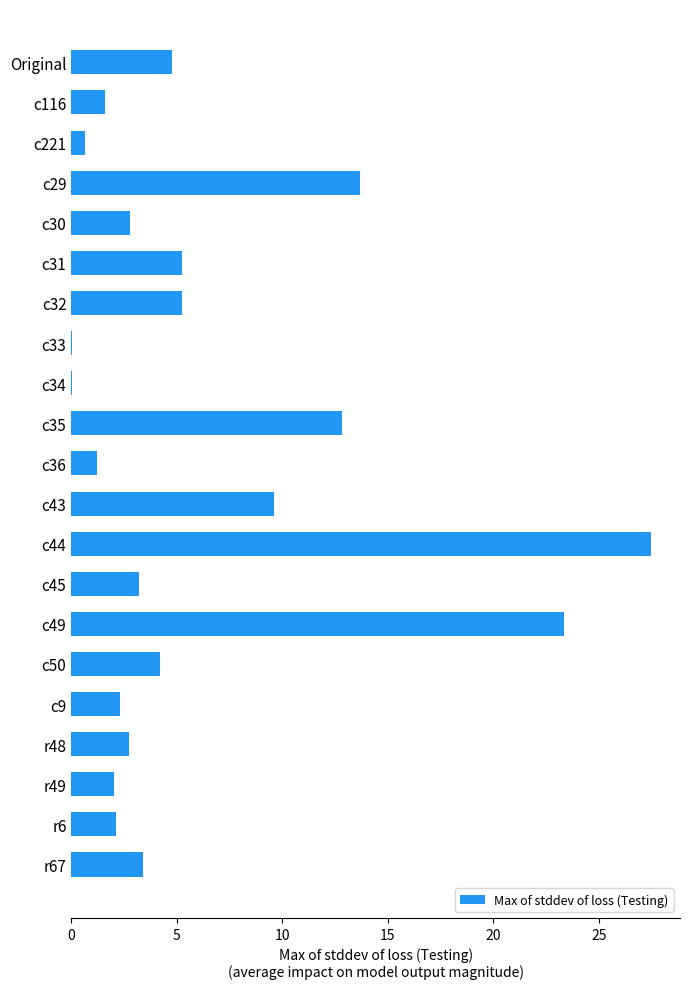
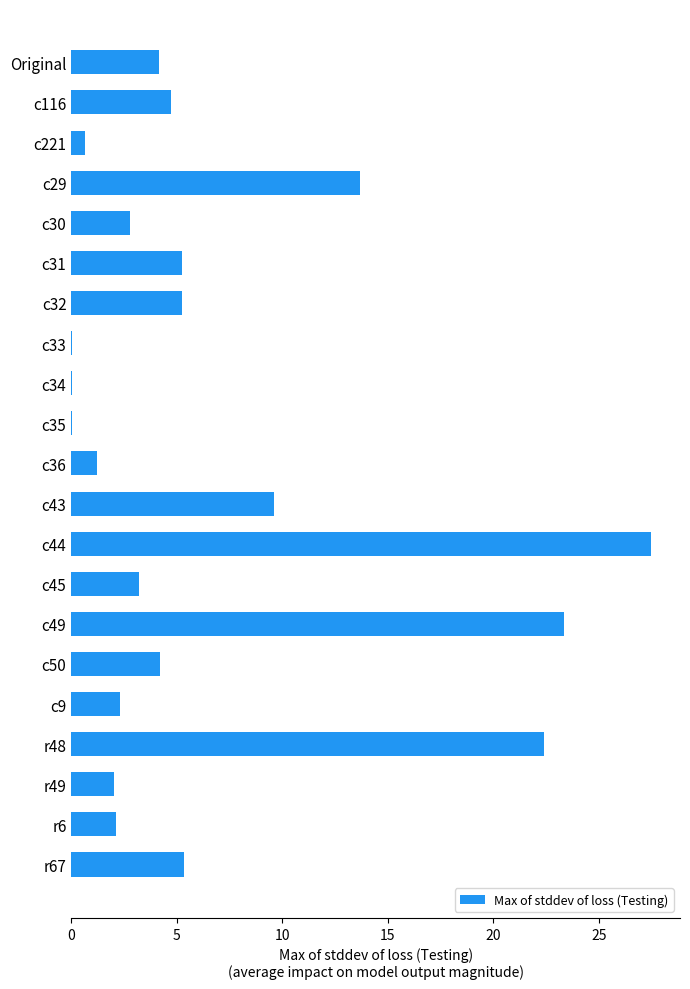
  {
-   "Original": 4.8,
-   "c116": 1.6,
+   "Original": 4.1,
+   "c116": 4.7,
    "c221": 0.6,
    "c29": 13.7,
    "c30": 2.8,
    "c31": 5.2,
    "c32": 5.2,
-   "c35": 12.8,
+   "c35": 0.0,
    "c36": 1.2,
    "c43": 9.6,
    "c44": 27.5,
    "c45": 3.2,
    "c49": 23.3,
    "c50": 4.2,
    "c9": 2.3,
-   "r48": 2.7,
+   "r48": 22.4,
    "r49": 2.0,
    "r6": 2.1,
-   "r67": 3.4
+   "r67": 5.4
  }
